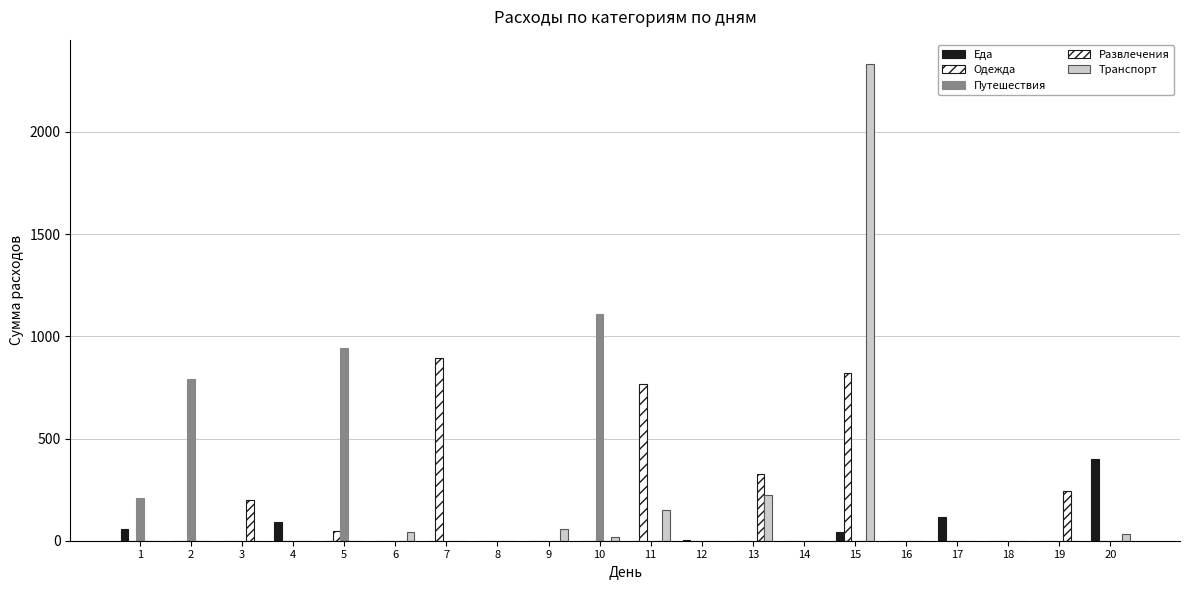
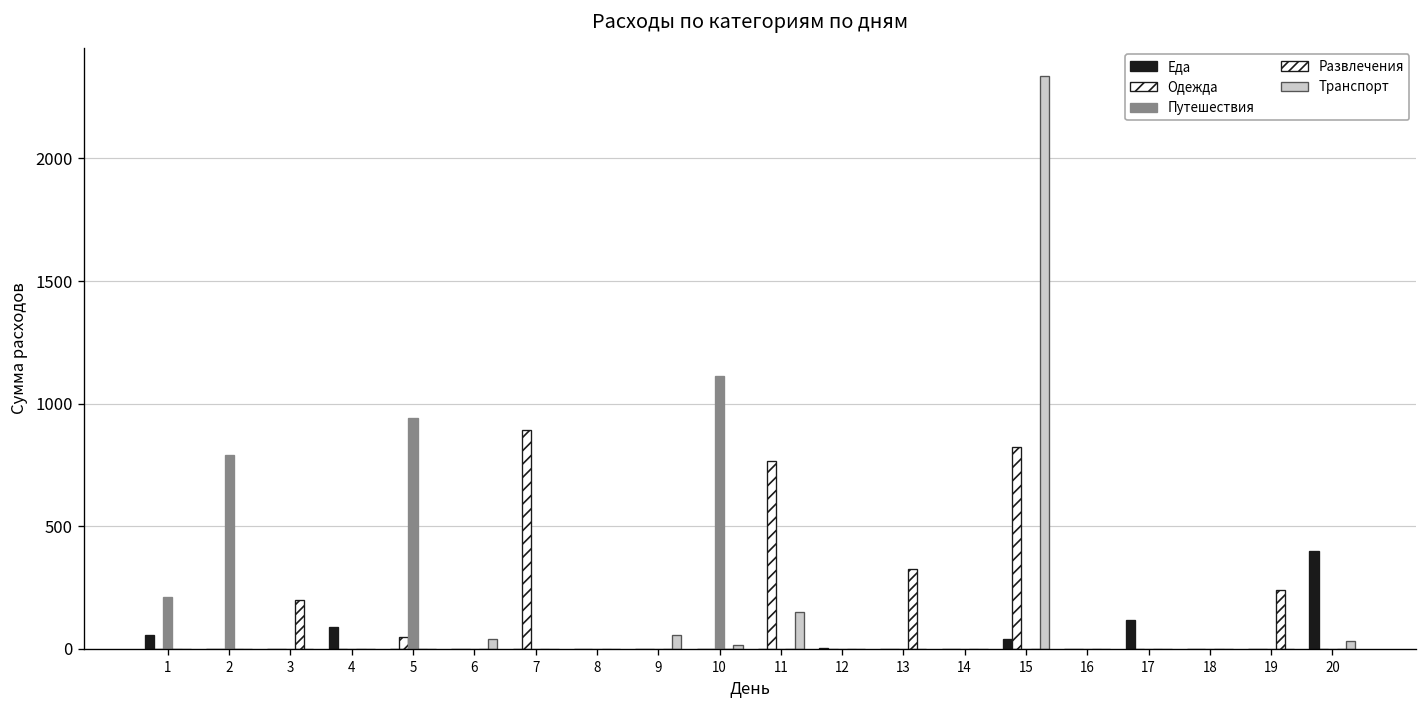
  {
    "Еда": {
      "1": 60,
      "2": 0,
      "3": 0,
      "4": 90,
      "5": 0,
      "6": 0,
      "7": 0,
      "8": 0,
      "9": 0,
      "10": 0,
      "11": 0,
      "13": 0,
      "14": 0,
      "15": 40,
      "16": 0,
      "17": 120,
      "18": 0,
      "19": 0,
      "20": 400
    },
    "Путешествия": {
      "1": 210,
      "2": 790,
      "3": 0,
      "4": 0,
      "5": 940,
      "6": 0,
      "7": 0,
      "8": 0,
      "9": 0,
      "10": 1110,
      "11": 0,
      "12": 0,
      "13": 0,
      "14": 0,
      "15": 0,
      "16": 0,
      "17": 0,
      "18": 0,
      "19": 0,
      "20": 0
    },
    "Транспорт": {
      "1": 0,
      "2": 0,
      "3": 0,
      "4": 0,
      "5": 0,
      "6": 40,
      "7": 0,
      "8": 0,
      "9": 60,
      "10": 20,
      "11": 150,
      "12": 0,
-     "13": 220,
+     "13": 0,
      "14": 0,
      "15": 2340,
      "16": 0,
      "17": 0,
      "18": 0,
      "19": 0,
      "20": 30
    }
  }
